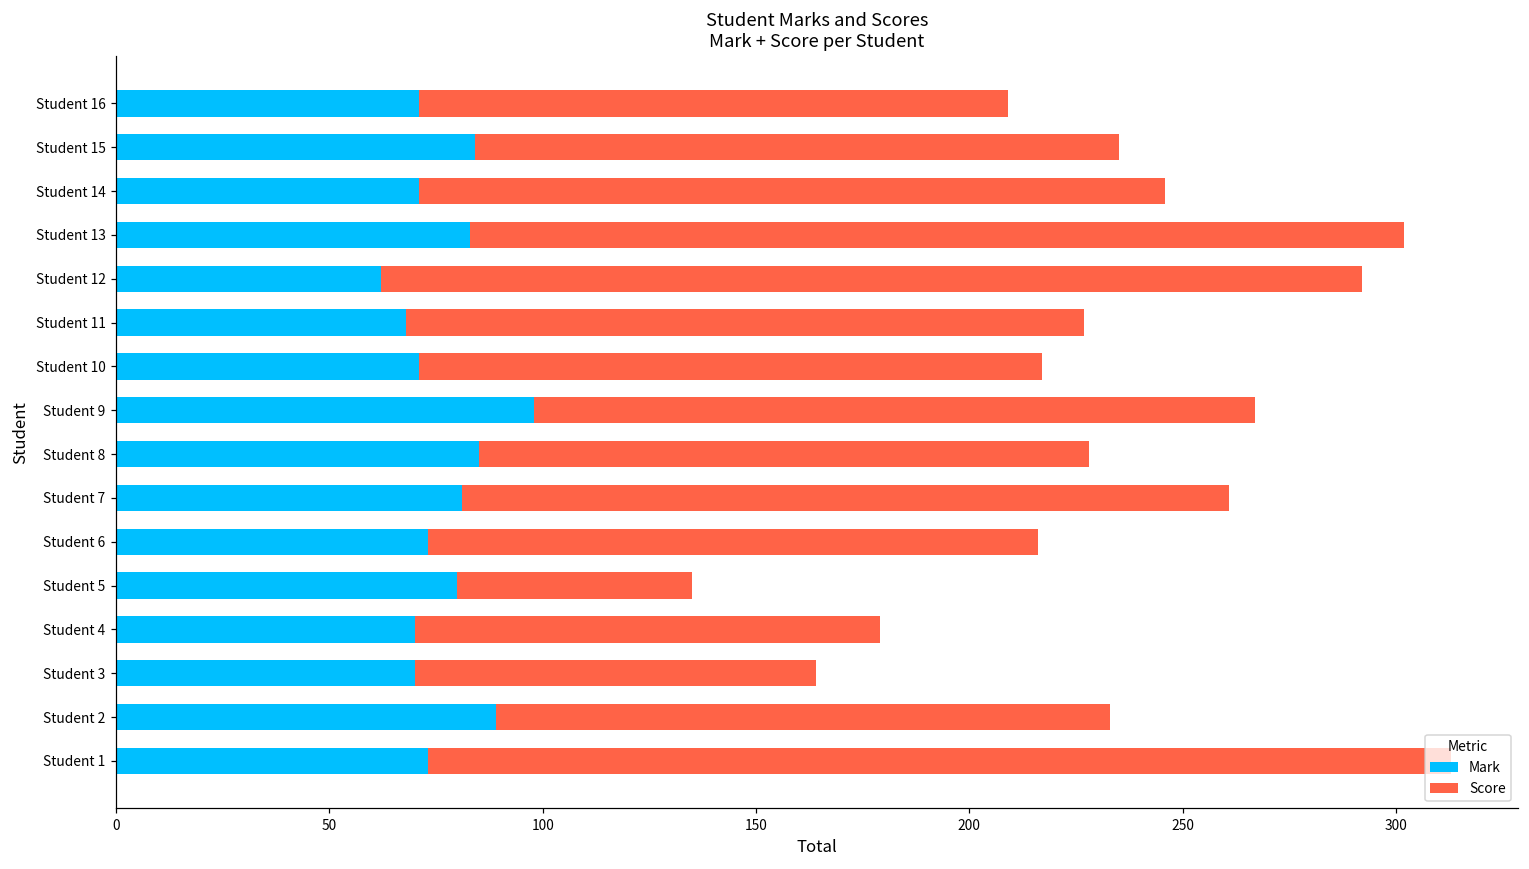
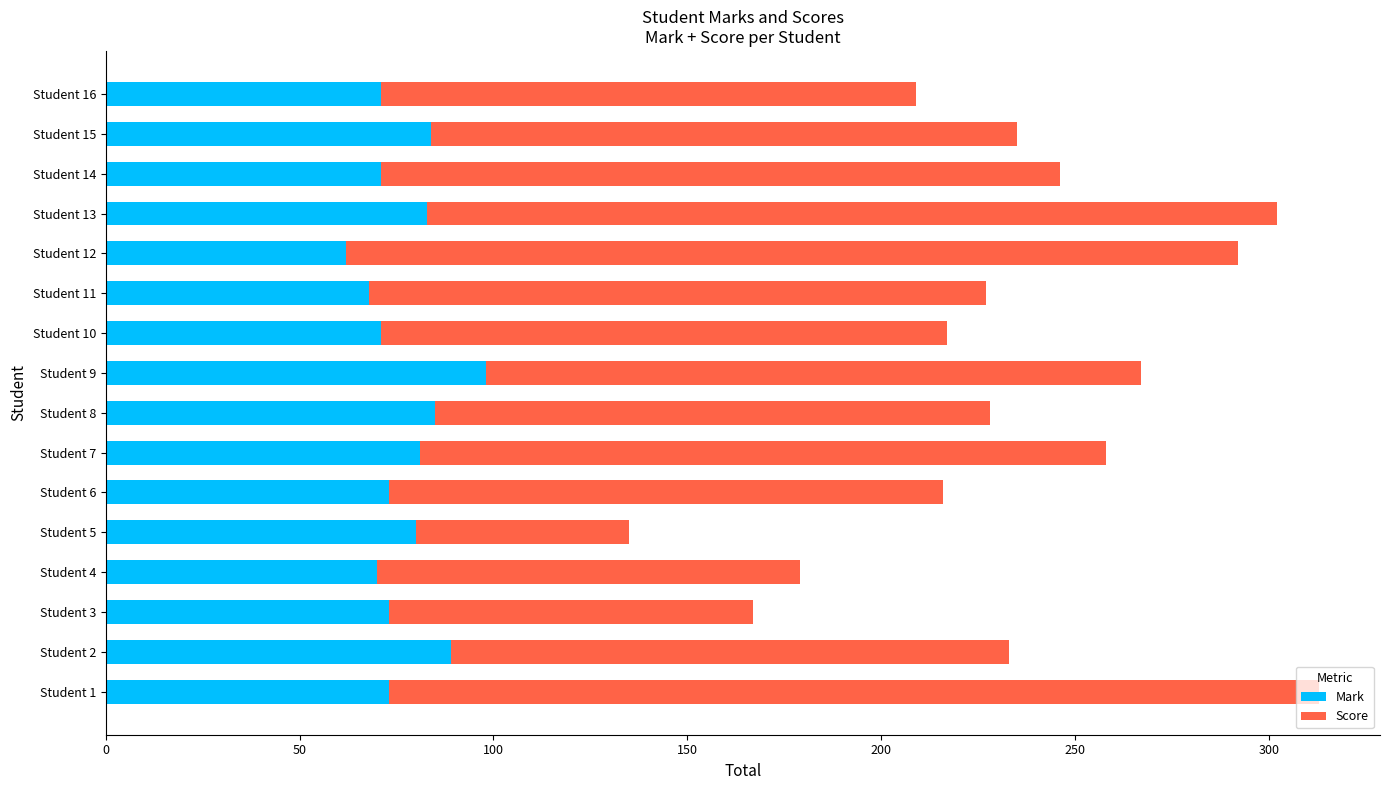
  {
    "Mark": {
      "Student 16": 71,
      "Student 15": 84,
      "Student 14": 71,
      "Student 13": 83,
      "Student 12": 62,
      "Student 11": 68,
      "Student 10": 71,
      "Student 9": 98,
      "Student 8": 85,
      "Student 7": 81,
      "Student 6": 73,
      "Student 5": 80,
      "Student 4": 70,
-     "Student 3": 70,
+     "Student 3": 73,
      "Student 2": 89,
      "Student 1": 73
    },
    "Score": {
      "Student 16": 138,
      "Student 15": 151,
      "Student 14": 175,
      "Student 13": 219,
      "Student 12": 230,
      "Student 11": 159,
      "Student 10": 146,
      "Student 9": 169,
      "Student 8": 143,
-     "Student 7": 180,
+     "Student 7": 177,
      "Student 6": 143,
      "Student 5": 55,
      "Student 4": 109,
      "Student 3": 94,
      "Student 2": 144
    }
  }
